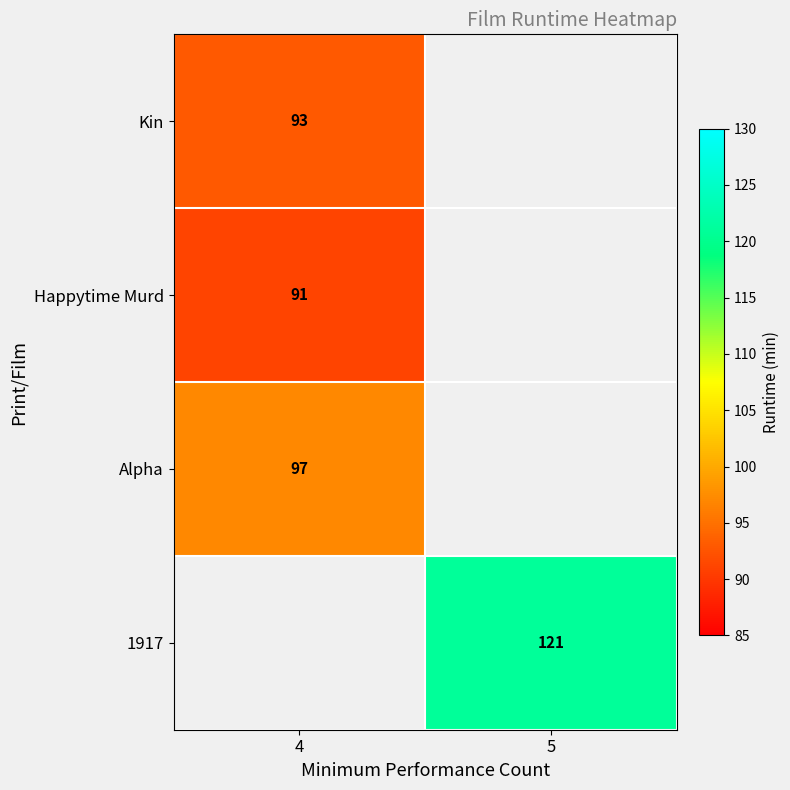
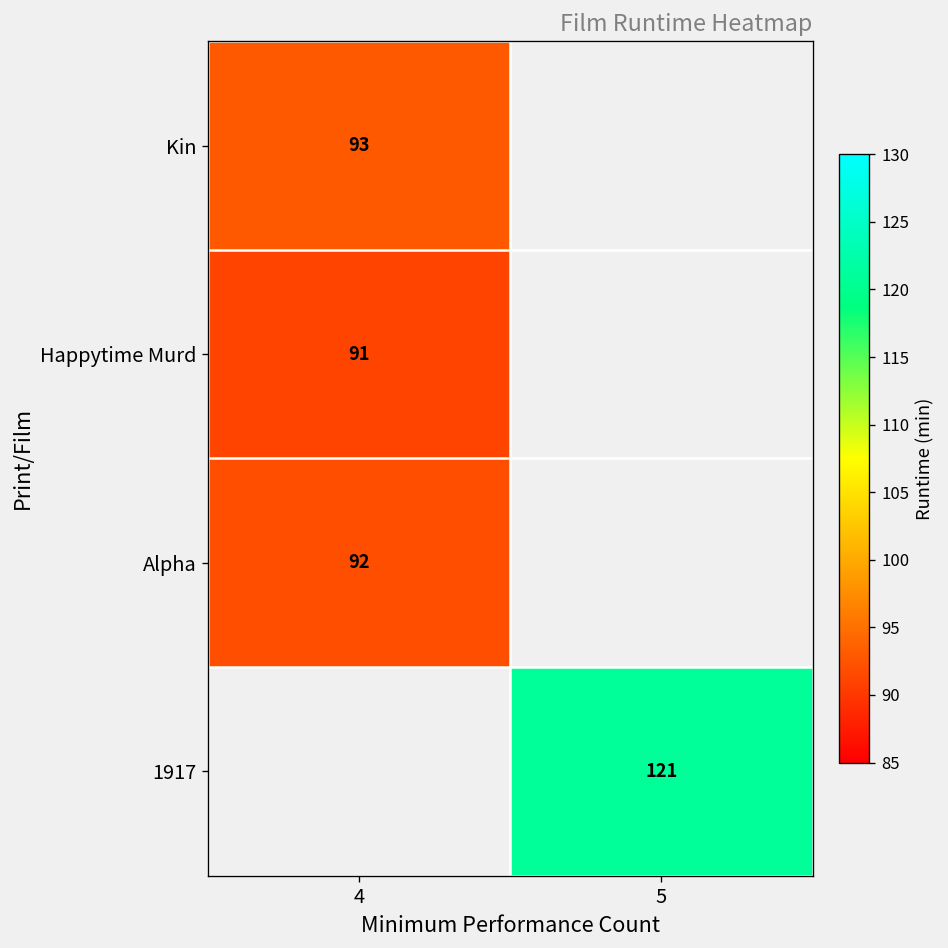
  {
    "Kin": {
      "4": 93
    },
    "Happytime Murd": {
      "4": 91
    },
    "Alpha": {
-     "4": 97
+     "4": 92
    },
    "1917": {
      "5": 121
    }
  }
